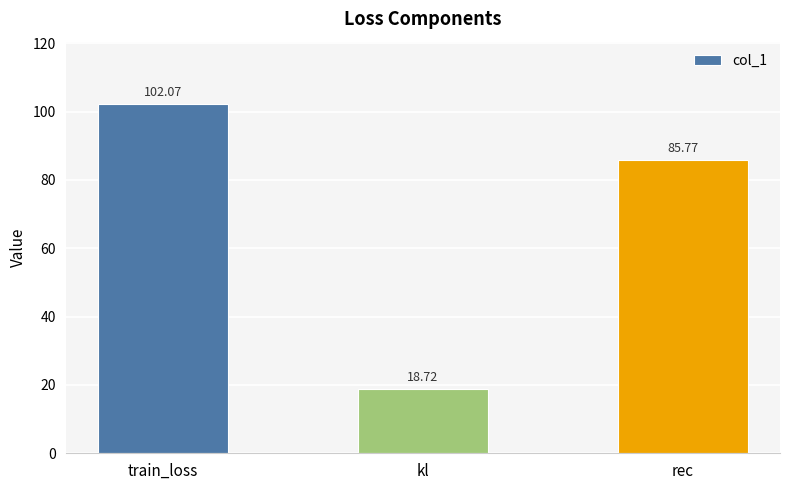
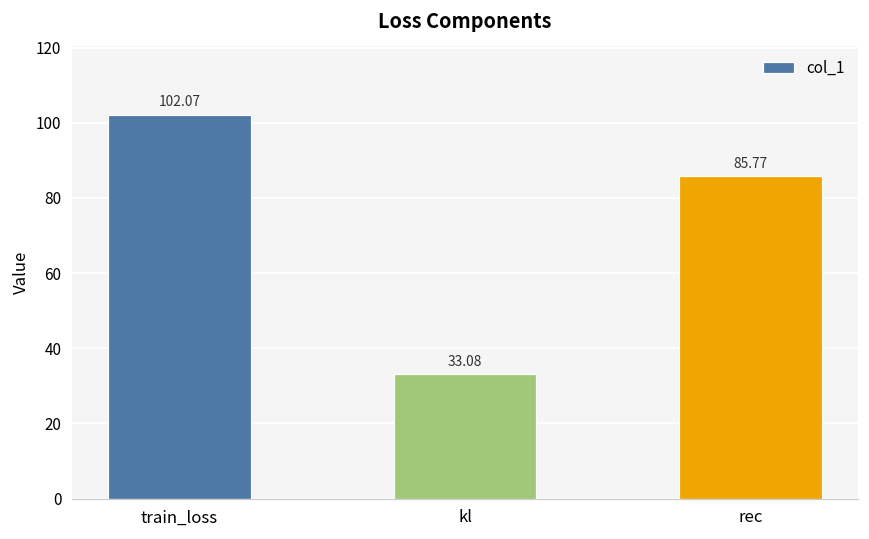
  {
    "train_loss": 102.07,
-   "kl": 18.72,
+   "kl": 33.08,
    "rec": 85.77
  }
